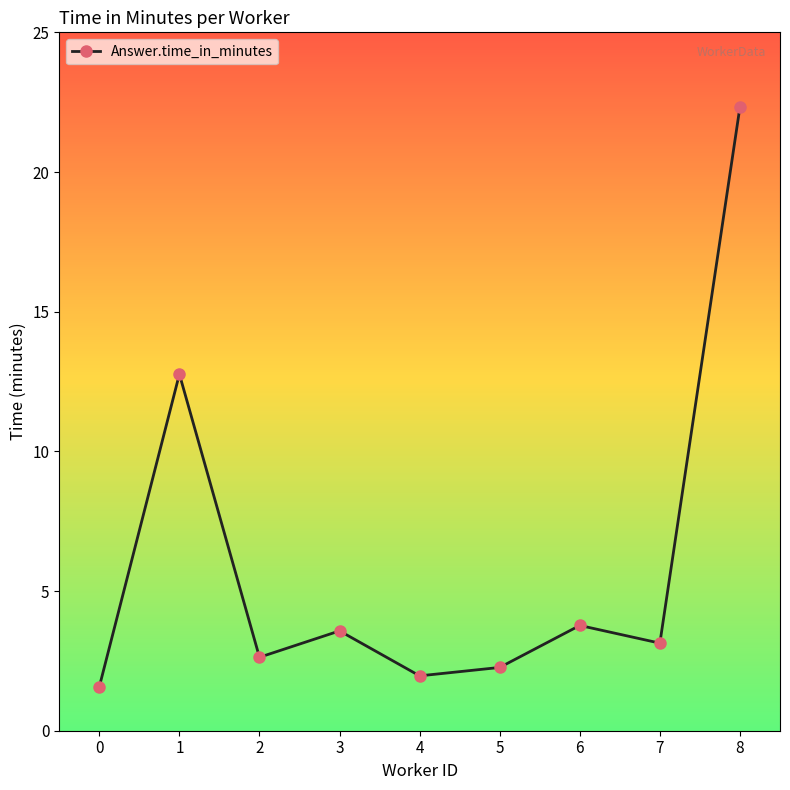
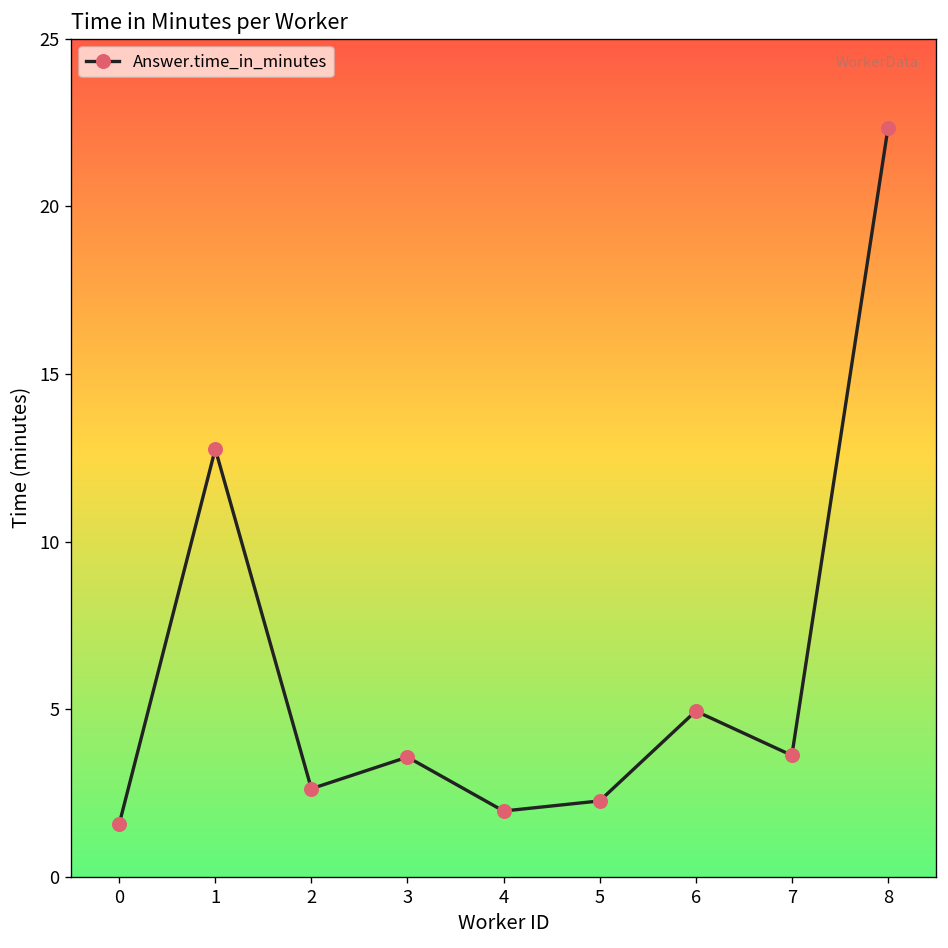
  {
    "0": 1.6,
    "1": 12.8,
    "2": 2.6,
    "3": 3.6,
    "4": 2.0,
    "5": 2.3,
-   "6": 3.8,
-   "7": 3.1,
+   "6": 4.9,
+   "7": 3.6,
    "8": 22.3
  }
